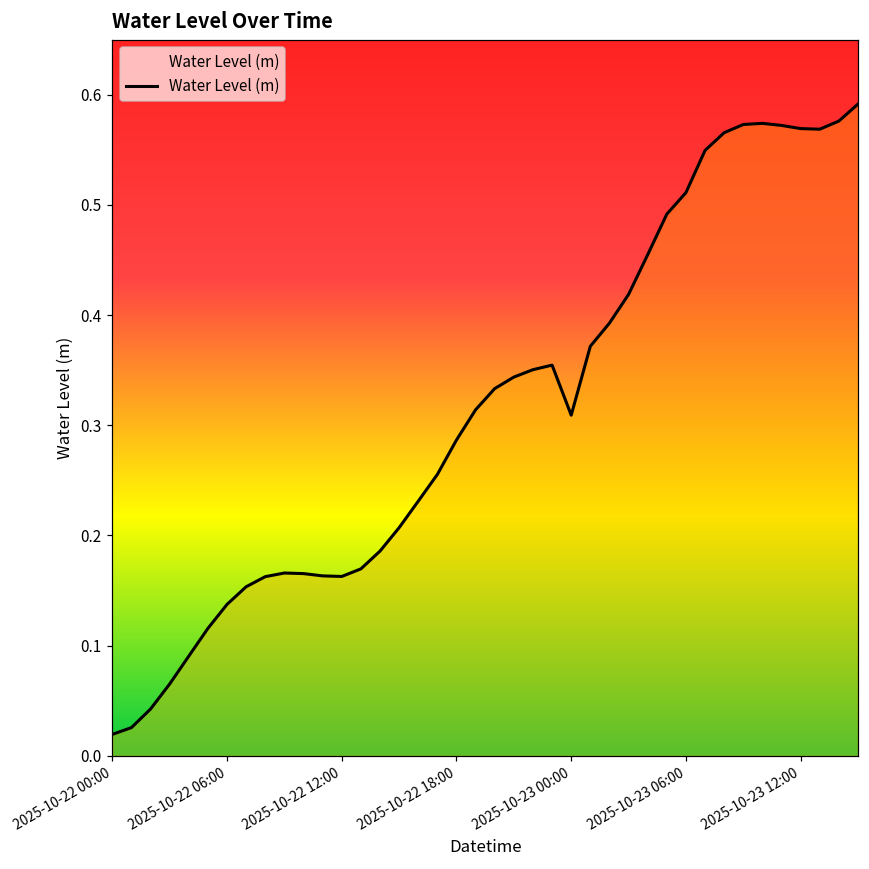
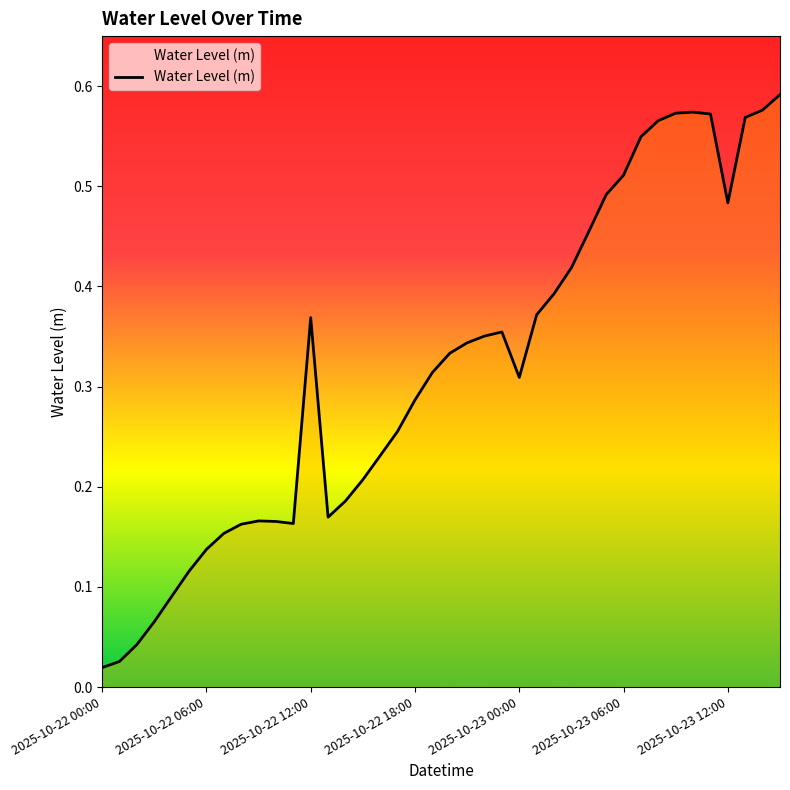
  {
    "2025-10-22 00:00": 0.019,
    "2025-10-22 06:00": 0.137,
-   "2025-10-22 12:00": 0.163,
+   "2025-10-22 12:00": 0.369,
    "2025-10-22 18:00": 0.287,
    "2025-10-23 00:00": 0.309,
    "2025-10-23 06:00": 0.511,
-   "2025-10-23 12:00": 0.569
+   "2025-10-23 12:00": 0.484
  }
